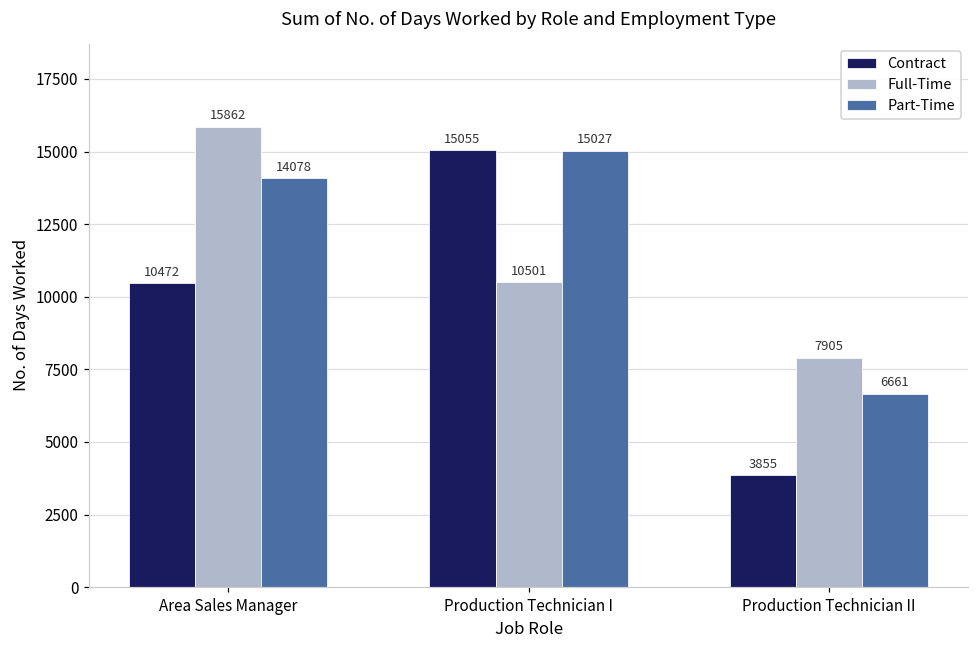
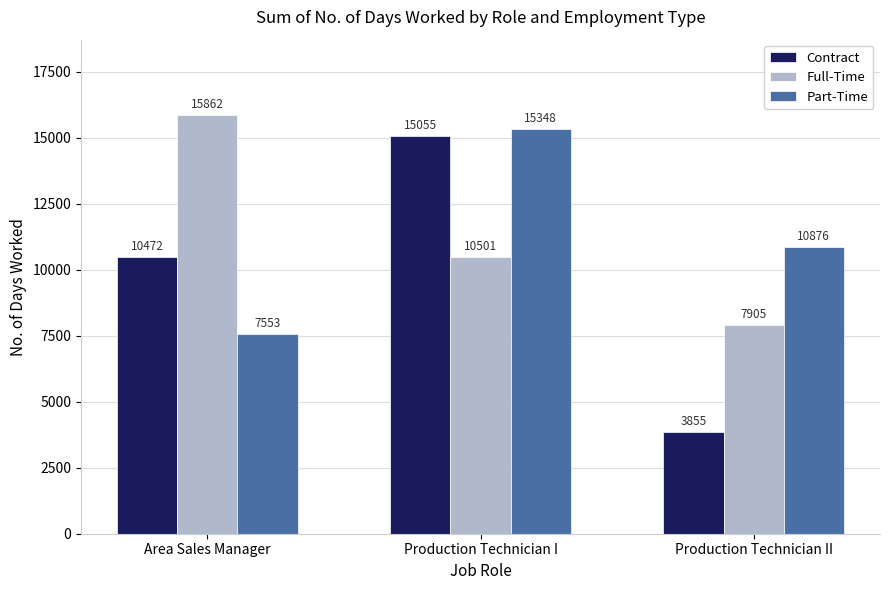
  {
    "Contract": {
      "Area Sales Manager": 10472,
      "Production Technician I": 15055,
      "Production Technician II": 3855
    },
    "Full-Time": {
      "Area Sales Manager": 15862,
      "Production Technician I": 10501,
      "Production Technician II": 7905
    },
    "Part-Time": {
-     "Area Sales Manager": 14078,
-     "Production Technician I": 15027,
-     "Production Technician II": 6661
+     "Area Sales Manager": 7553,
+     "Production Technician I": 15348,
+     "Production Technician II": 10876
    }
  }
